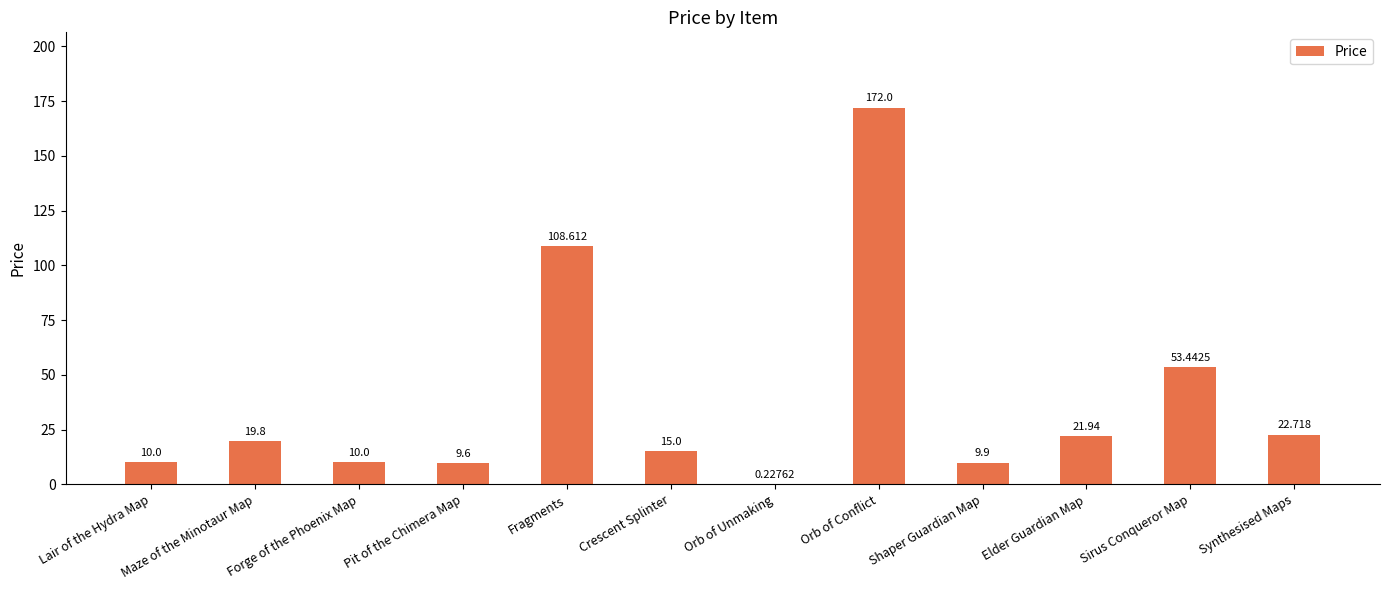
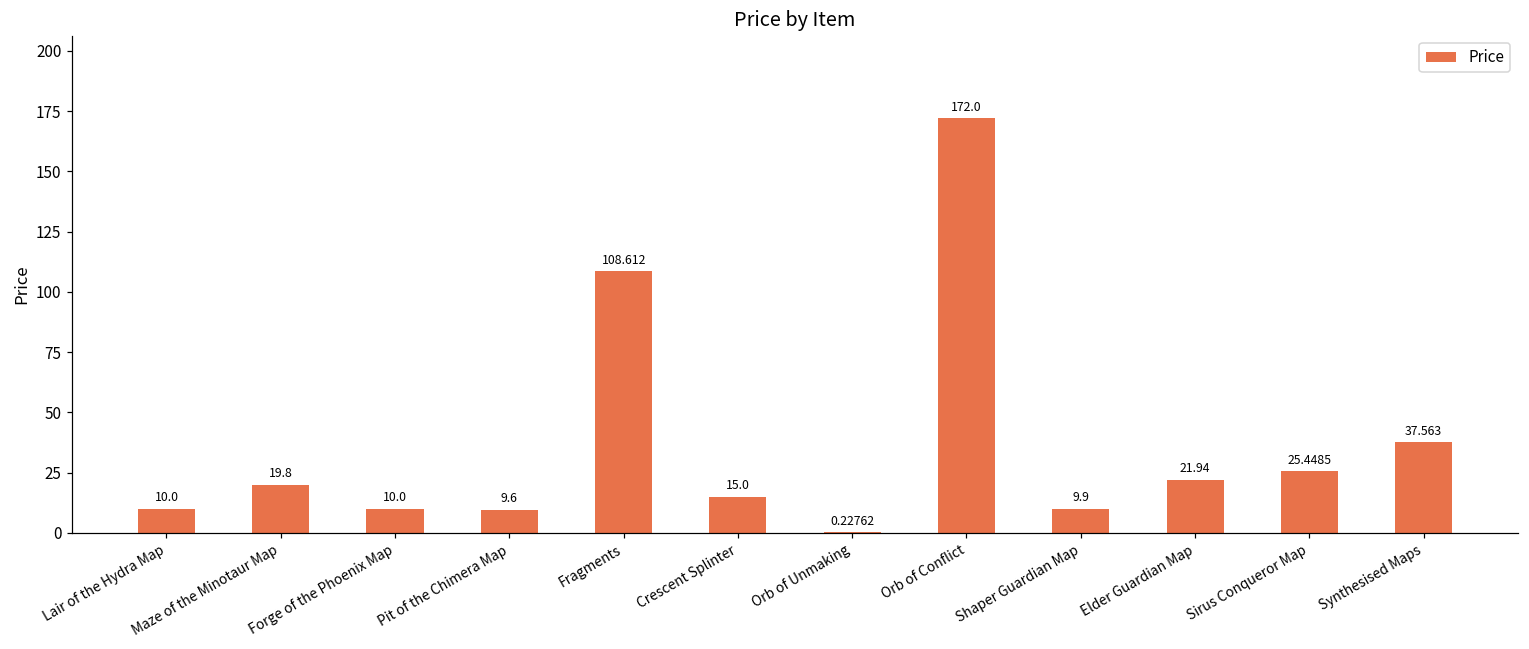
  {
    "Lair of the Hydra Map": 10.0,
    "Maze of the Minotaur Map": 19.8,
    "Forge of the Phoenix Map": 10.0,
    "Pit of the Chimera Map": 9.6,
    "Fragments": 108.612,
    "Crescent Splinter": 15.0,
    "Orb of Unmaking": 0.22762,
    "Orb of Conflict": 172.0,
    "Shaper Guardian Map": 9.9,
    "Elder Guardian Map": 21.94,
-   "Sirus Conqueror Map": 53.4425,
-   "Synthesised Maps": 22.718
+   "Sirus Conqueror Map": 25.4485,
+   "Synthesised Maps": 37.563
  }
